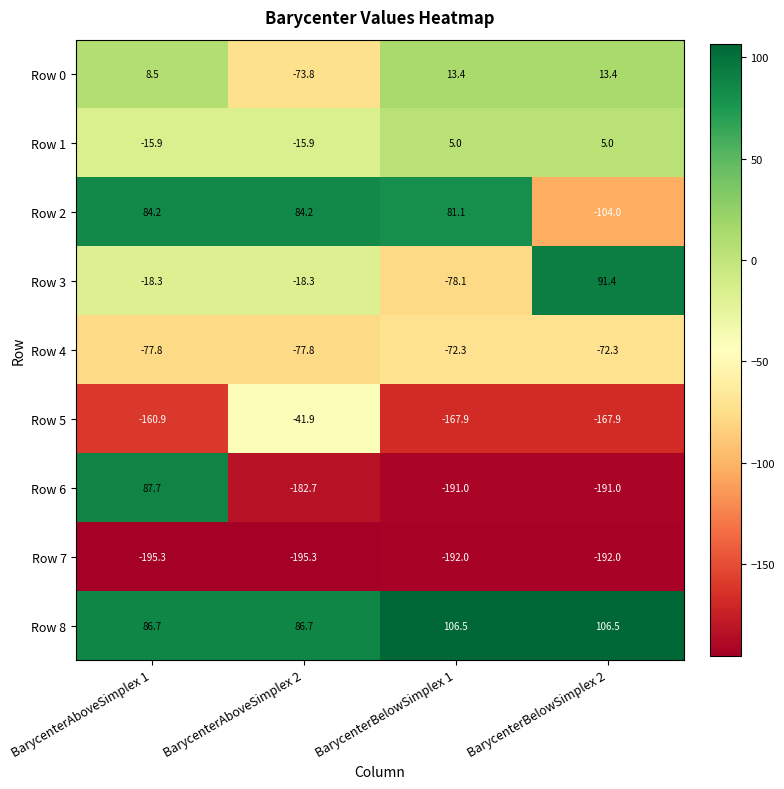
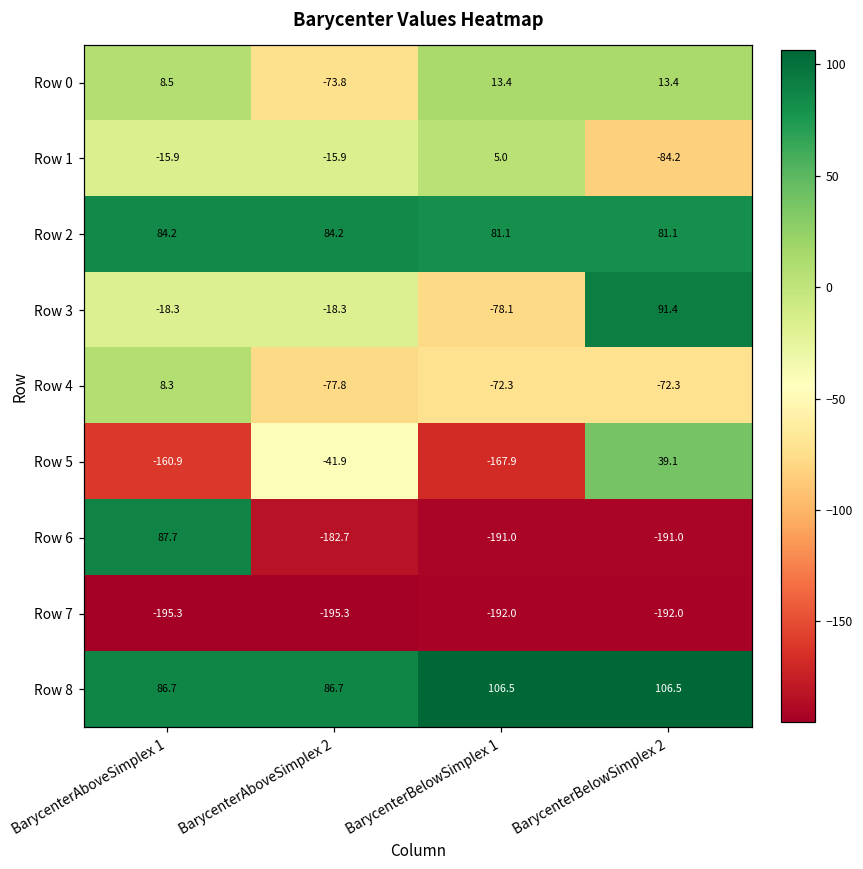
  {
    "Row 0": {
      "BarycenterAboveSimplex 1": 8.5,
      "BarycenterAboveSimplex 2": -73.8,
      "BarycenterBelowSimplex 1": 13.4,
      "BarycenterBelowSimplex 2": 13.4
    },
    "Row 1": {
      "BarycenterAboveSimplex 1": -15.9,
      "BarycenterAboveSimplex 2": -15.9,
      "BarycenterBelowSimplex 1": 5.0,
-     "BarycenterBelowSimplex 2": 5.0
+     "BarycenterBelowSimplex 2": -84.2
    },
    "Row 2": {
      "BarycenterAboveSimplex 1": 84.2,
      "BarycenterAboveSimplex 2": 84.2,
      "BarycenterBelowSimplex 1": 81.1,
-     "BarycenterBelowSimplex 2": -104.0
+     "BarycenterBelowSimplex 2": 81.1
    },
    "Row 3": {
      "BarycenterAboveSimplex 1": -18.3,
      "BarycenterAboveSimplex 2": -18.3,
      "BarycenterBelowSimplex 1": -78.1,
      "BarycenterBelowSimplex 2": 91.4
    },
    "Row 4": {
-     "BarycenterAboveSimplex 1": -77.8,
+     "BarycenterAboveSimplex 1": 8.3,
      "BarycenterAboveSimplex 2": -77.8,
      "BarycenterBelowSimplex 1": -72.3,
      "BarycenterBelowSimplex 2": -72.3
    },
    "Row 5": {
      "BarycenterAboveSimplex 1": -160.9,
      "BarycenterAboveSimplex 2": -41.9,
      "BarycenterBelowSimplex 1": -167.9,
-     "BarycenterBelowSimplex 2": -167.9
+     "BarycenterBelowSimplex 2": 39.1
    },
    "Row 6": {
      "BarycenterAboveSimplex 1": 87.7,
      "BarycenterAboveSimplex 2": -182.7,
      "BarycenterBelowSimplex 1": -191.0,
      "BarycenterBelowSimplex 2": -191.0
    },
    "Row 7": {
      "BarycenterAboveSimplex 1": -195.3,
      "BarycenterAboveSimplex 2": -195.3,
      "BarycenterBelowSimplex 1": -192.0,
      "BarycenterBelowSimplex 2": -192.0
    },
    "Row 8": {
      "BarycenterAboveSimplex 1": 86.7,
      "BarycenterAboveSimplex 2": 86.7,
      "BarycenterBelowSimplex 1": 106.5,
      "BarycenterBelowSimplex 2": 106.5
    }
  }
